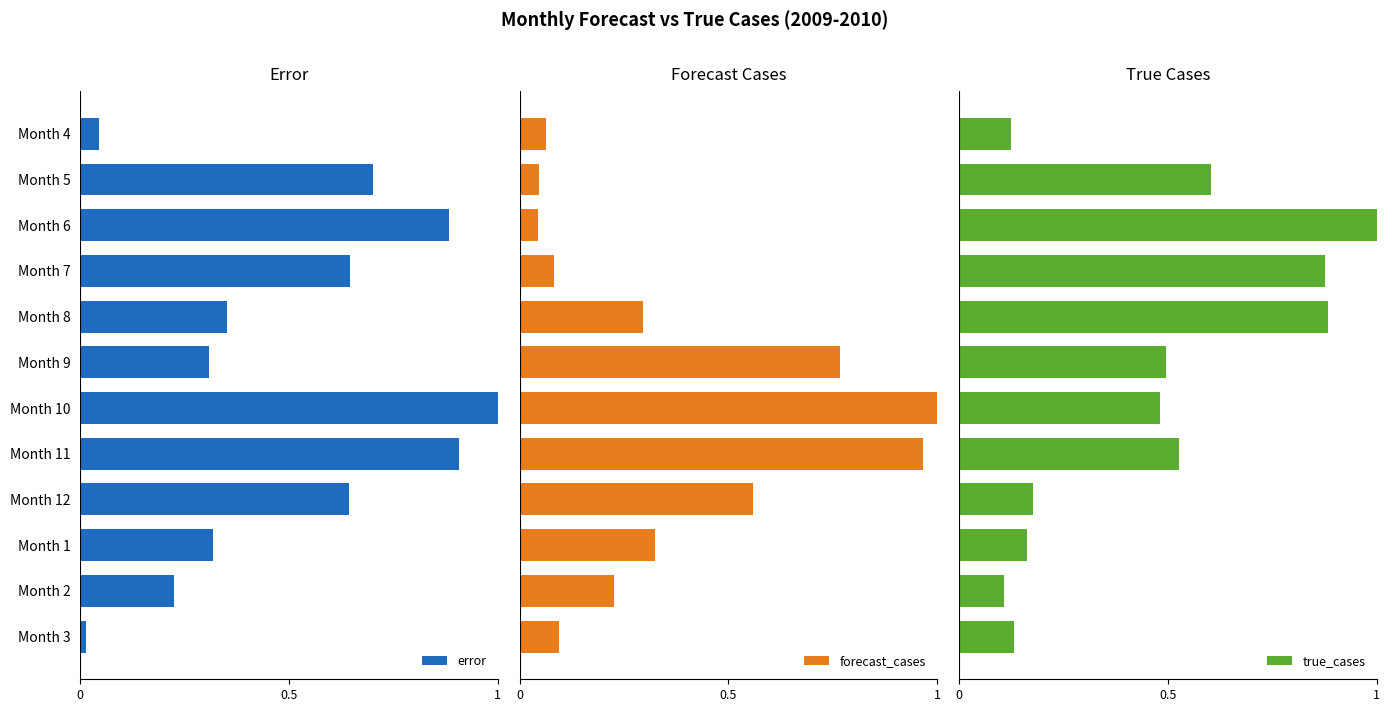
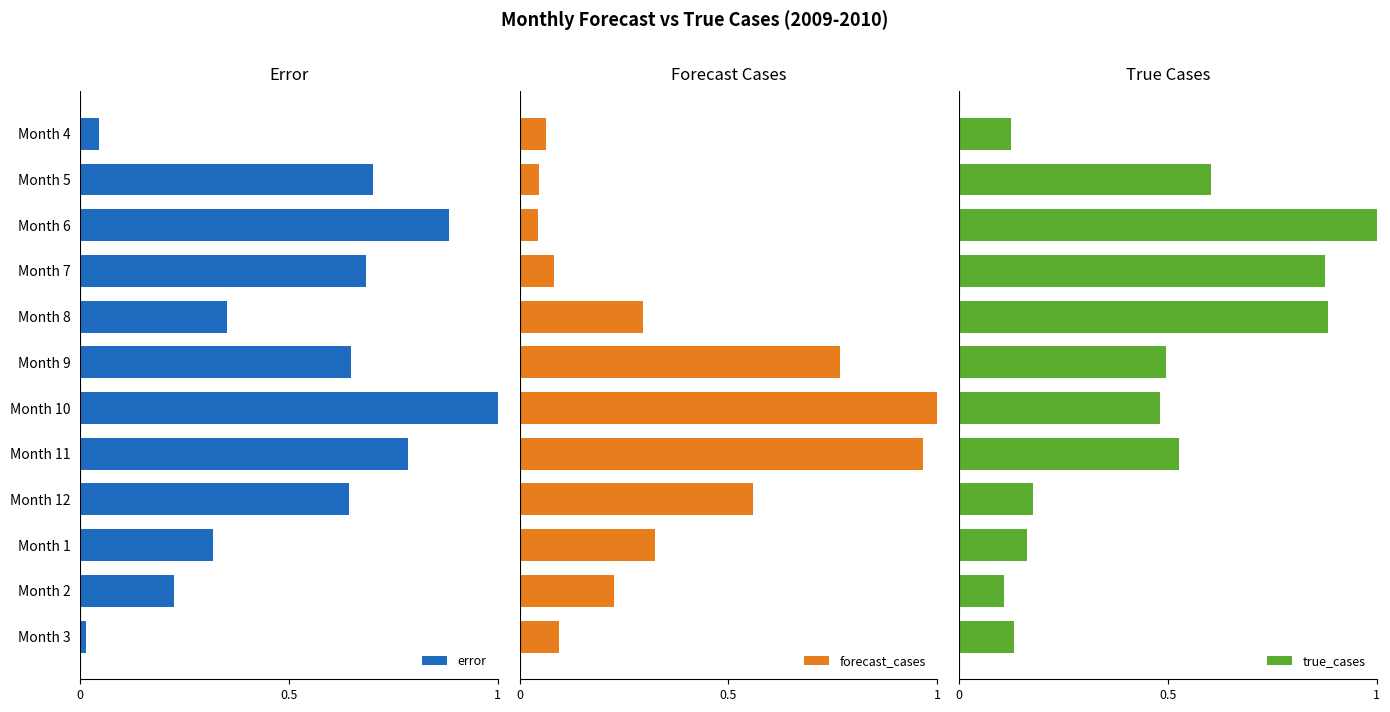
  {
    "Error": {
      "Month 4": 0.04,
      "Month 5": 0.70,
      "Month 6": 0.88,
-     "Month 7": 0.65,
+     "Month 7": 0.69,
      "Month 8": 0.35,
-     "Month 9": 0.31,
+     "Month 9": 0.65,
      "Month 10": 1.00,
-     "Month 11": 0.91,
+     "Month 11": 0.79,
      "Month 12": 0.64,
      "Month 1": 0.32,
      "Month 2": 0.23,
      "Month 3": 0.01
    }
  }
